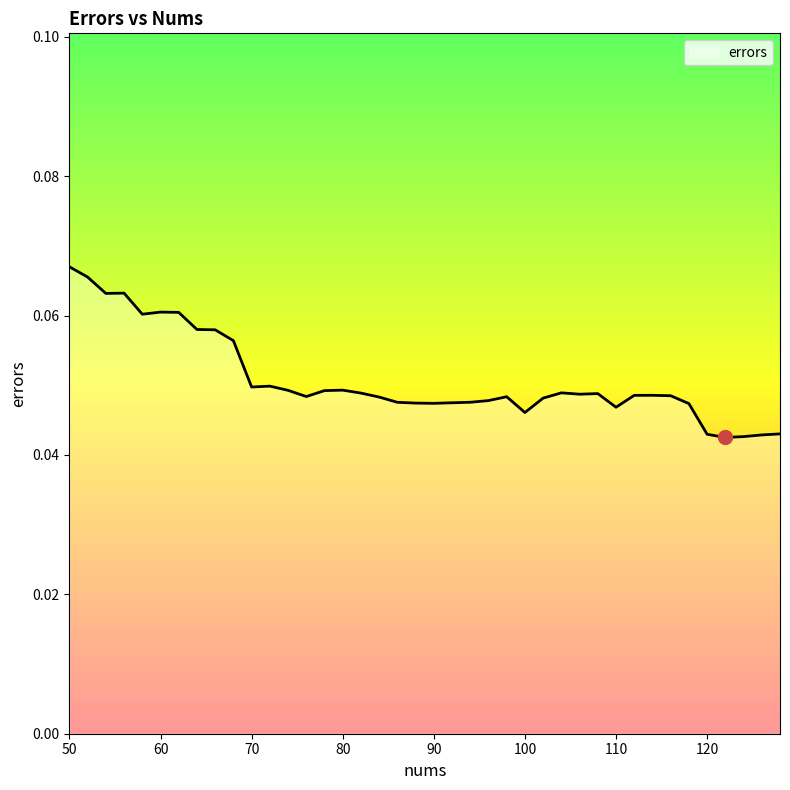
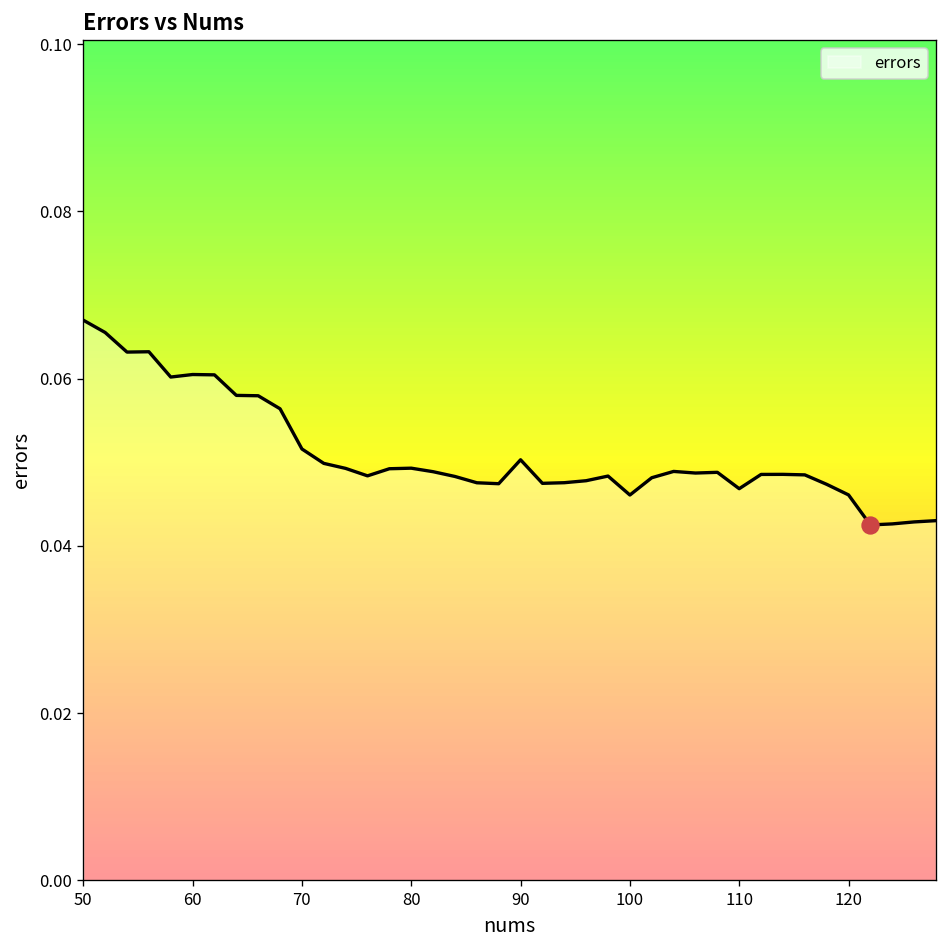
  {
    "errors": {
      "50": 0.067,
      "60": 0.060,
-     "70": 0.050,
+     "70": 0.052,
      "80": 0.049,
-     "90": 0.047,
+     "90": 0.050,
      "100": 0.046,
      "110": 0.047,
-     "120": 0.043
+     "120": 0.046
    }
  }
